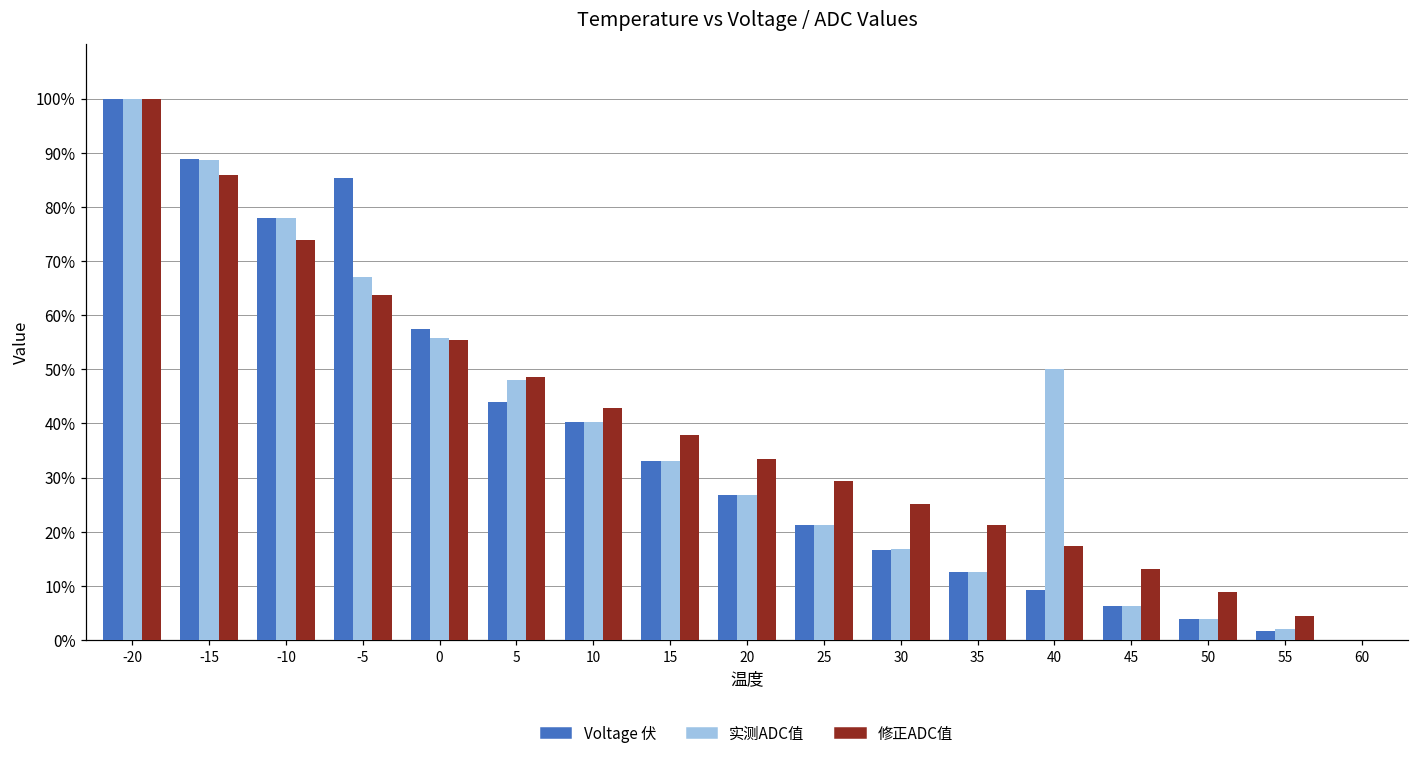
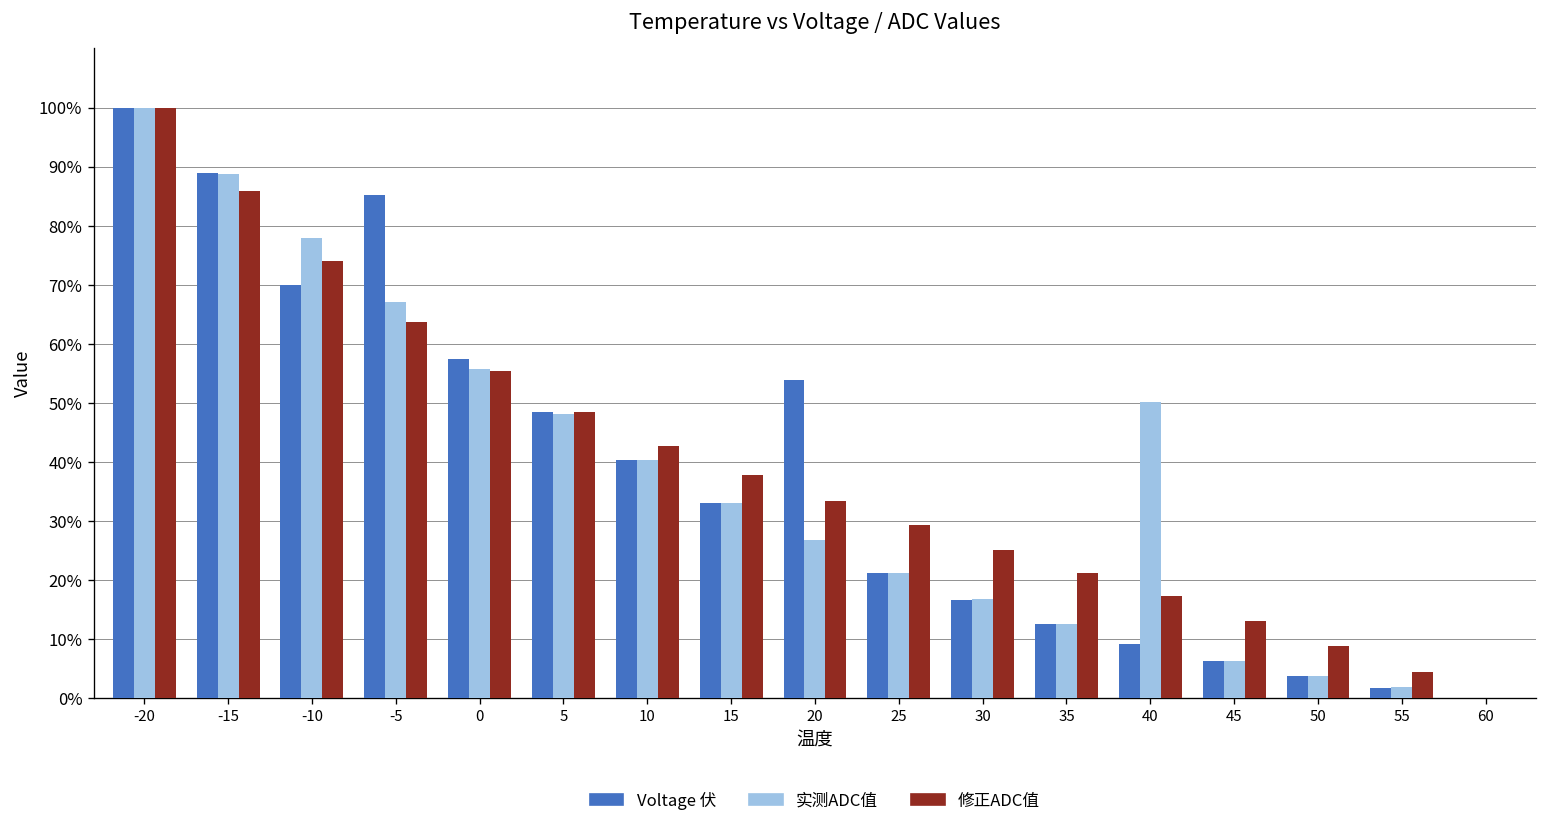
  {
    "Voltage 伏": {
      "-20": "100%",
      "-15": "89%",
-     "-10": "78%",
+     "-10": "70%",
      "-5": "85%",
      "0": "57%",
-     "5": "44%",
+     "5": "48%",
      "10": "40%",
      "15": "33%",
-     "20": "27%",
+     "20": "54%",
      "25": "21%",
      "30": "17%",
      "35": "13%",
      "40": "9%",
      "45": "6%",
      "50": "4%",
      "55": "2%",
      "60": "0%"
    },
    "实测ADC值": {
      "-20": "100%",
      "-15": "89%",
      "-10": "78%",
      "-5": "67%",
      "0": "56%",
      "5": "48%",
      "10": "40%",
      "15": "33%",
      "20": "27%",
      "25": "21%",
      "30": "17%",
      "35": "13%",
      "40": "50%",
      "45": "6%",
      "50": "4%",
      "55": "2%",
      "60": "0%"
    },
    "修正ADC值": {
      "-20": "100%",
      "-15": "86%",
      "-10": "74%",
      "-5": "64%",
      "0": "55%",
      "5": "49%",
      "10": "43%",
      "15": "38%",
      "20": "33%",
      "25": "29%",
      "30": "25%",
      "35": "21%",
      "40": "17%",
      "45": "13%",
      "50": "9%",
      "55": "4%",
      "60": "0%"
    }
  }
